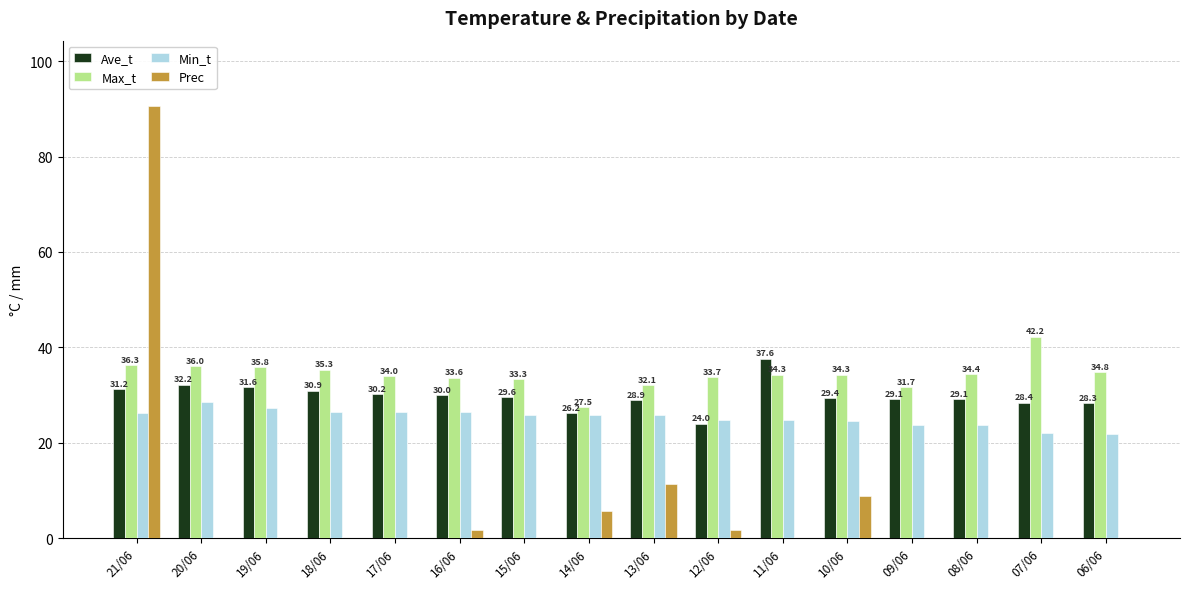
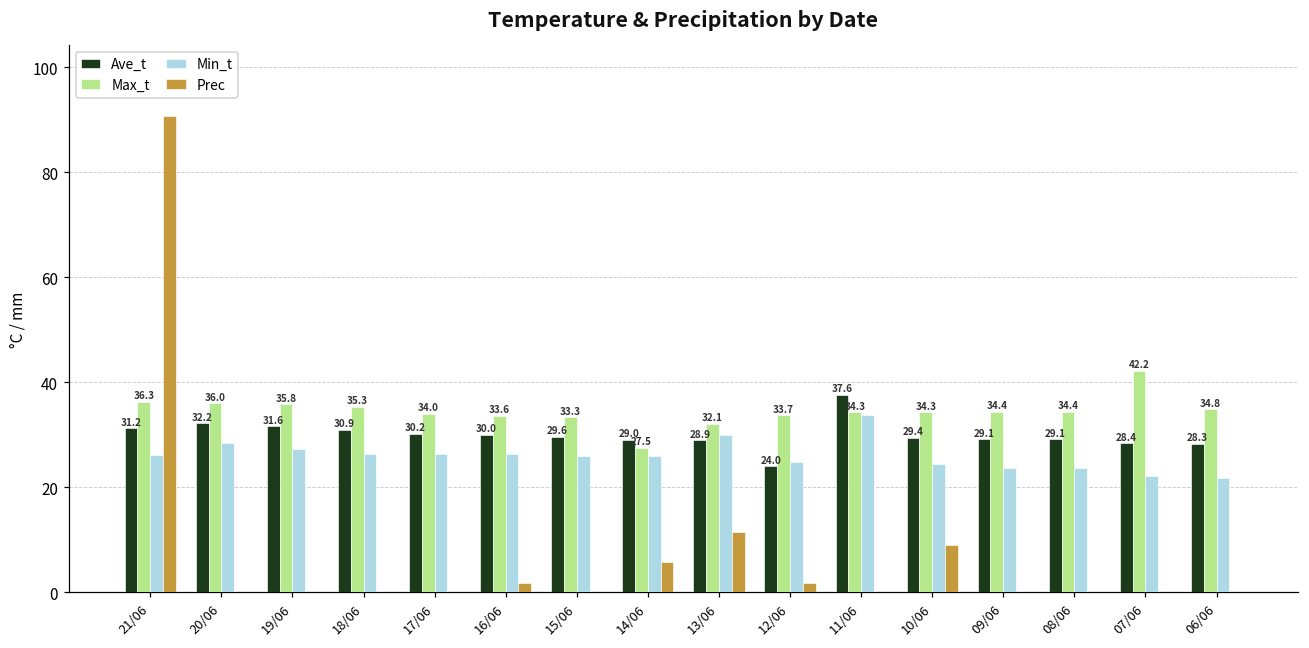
  {
    "Ave_t": {
      "21/06": 31.2,
      "20/06": 32.2,
      "19/06": 31.6,
      "18/06": 30.9,
      "17/06": 30.2,
      "16/06": 30.0,
      "15/06": 29.6,
-     "14/06": 26.2,
+     "14/06": 29.0,
      "13/06": 28.9,
      "12/06": 24.0,
      "11/06": 37.6,
      "10/06": 29.4,
      "09/06": 29.1,
      "08/06": 29.1,
      "07/06": 28.4,
      "06/06": 28.3
    },
    "Max_t": {
      "21/06": 36.3,
      "20/06": 36.0,
      "19/06": 35.8,
      "18/06": 35.3,
      "17/06": 34.0,
      "16/06": 33.6,
      "15/06": 33.3,
      "14/06": 27.5,
      "13/06": 32.1,
      "12/06": 33.7,
      "11/06": 34.3,
      "10/06": 34.3,
-     "09/06": 31.7,
+     "09/06": 34.4,
      "08/06": 34.4,
      "07/06": 42.2,
      "06/06": 34.8
    },
    "Min_t": {
      "21/06": 26,
      "20/06": 29,
      "19/06": 27,
      "18/06": 26,
      "17/06": 26,
      "16/06": 26,
      "15/06": 26,
      "14/06": 26,
-     "13/06": 26,
+     "13/06": 30,
      "12/06": 25,
-     "11/06": 25,
+     "11/06": 34,
      "10/06": 25,
      "09/06": 24,
      "08/06": 24,
      "07/06": 22,
      "06/06": 22
    },
    "Prec": {
      "21/06": 91,
      "20/06": 0,
      "19/06": 0,
      "18/06": 0,
      "17/06": 0,
      "16/06": 2,
      "15/06": 0,
      "14/06": 6,
      "13/06": 11,
      "12/06": 2,
      "11/06": 0,
      "10/06": 9,
      "09/06": 0,
      "08/06": 0,
      "07/06": 0,
      "06/06": 0
    }
  }
